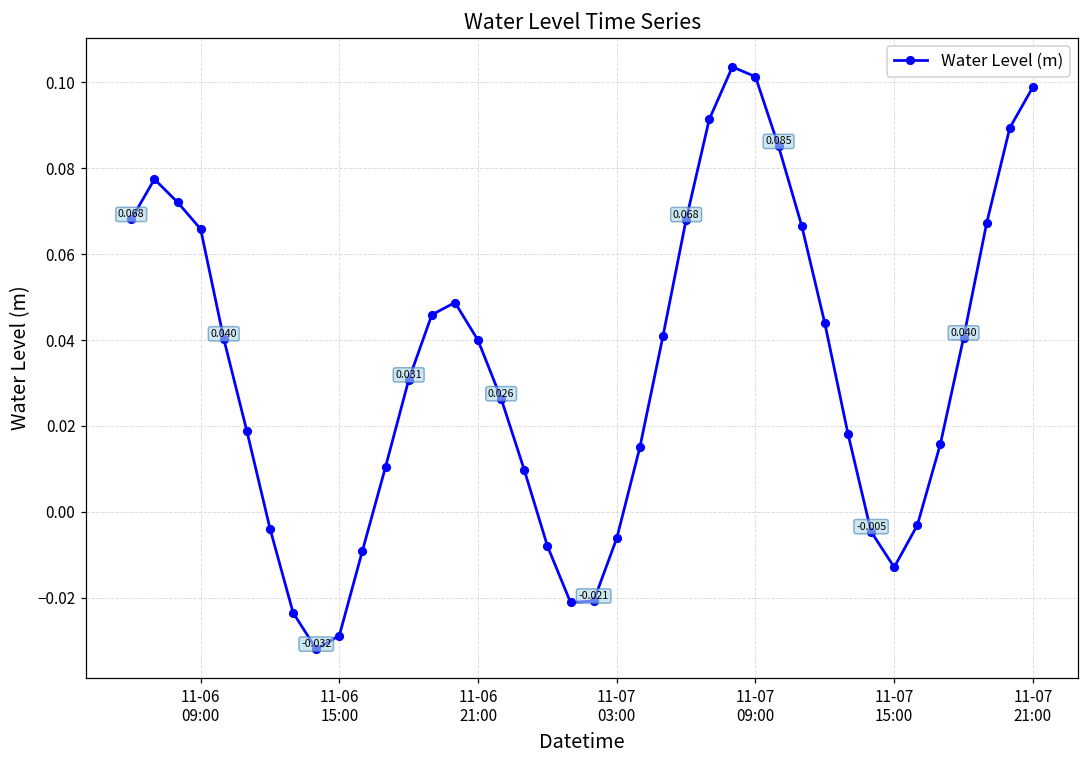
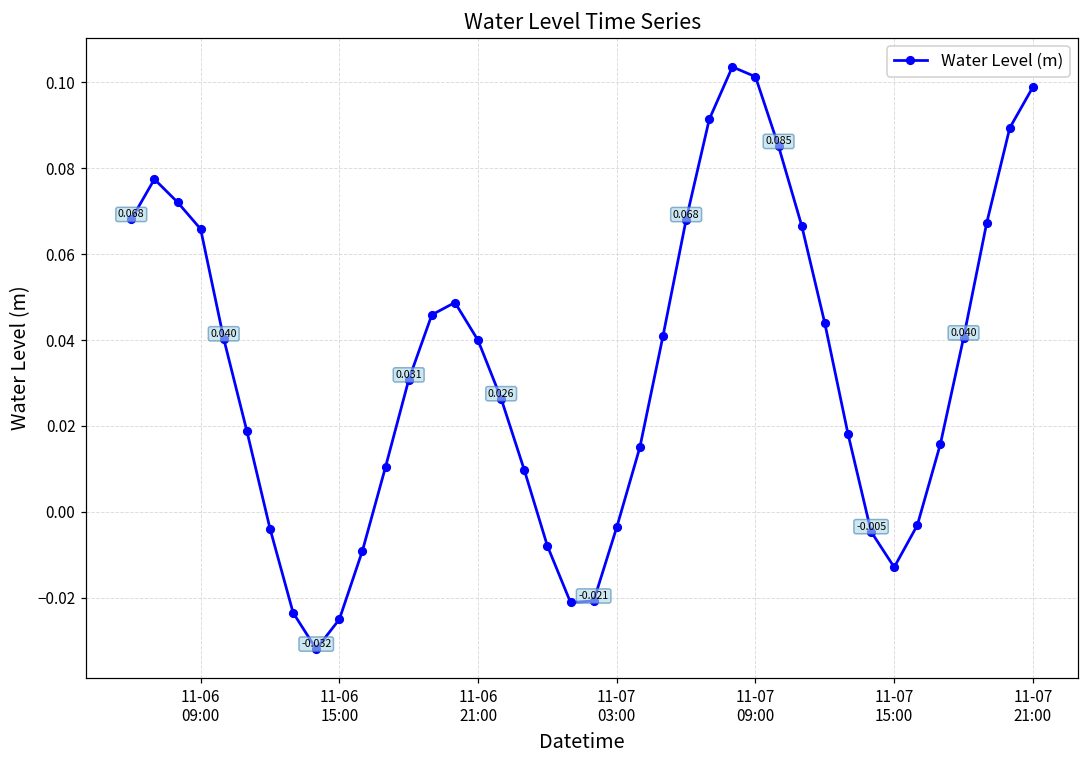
  {
    "11-06 09:00": 0.066,
-   "11-06 15:00": -0.029,
+   "11-06 15:00": -0.025,
    "11-06 21:00": 0.040,
-   "11-07 03:00": -0.006,
+   "11-07 03:00": -0.004,
    "11-07 09:00": 0.101,
    "11-07 15:00": -0.013,
    "11-07 21:00": 0.099
  }
